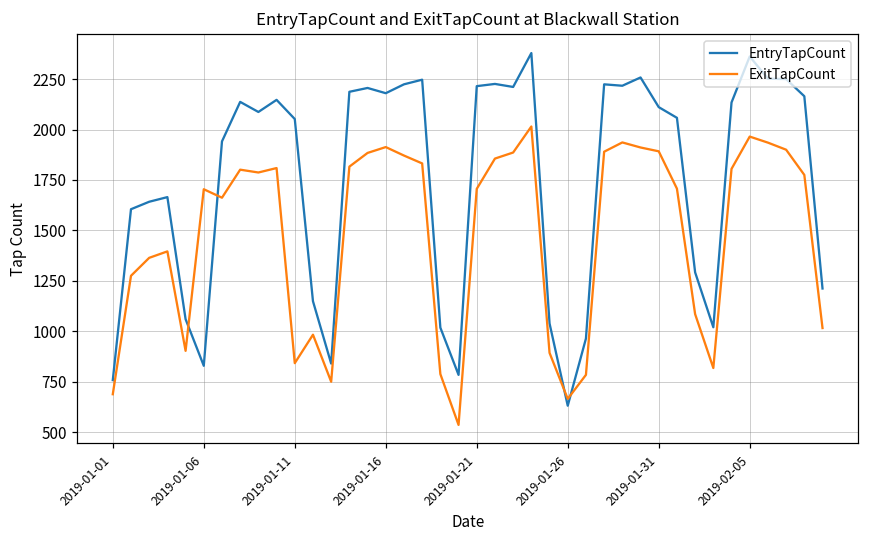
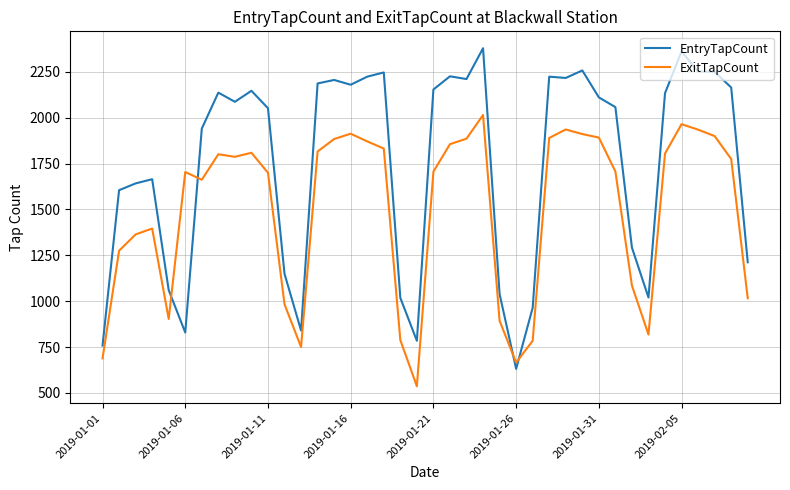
  {
    "EntryTapCount": {
      "2019-01-01": 760,
      "2019-01-06": 830,
      "2019-01-11": 2050,
      "2019-01-16": 2180,
-     "2019-01-21": 2220,
+     "2019-01-21": 2150,
      "2019-01-26": 630,
      "2019-01-31": 2110
    },
    "ExitTapCount": {
      "2019-01-01": 690,
      "2019-01-06": 1700,
-     "2019-01-11": 840,
+     "2019-01-11": 1700,
      "2019-01-16": 1910,
      "2019-01-21": 1710,
      "2019-01-26": 670,
      "2019-01-31": 1890,
      "2019-02-05": 1970
    }
  }
